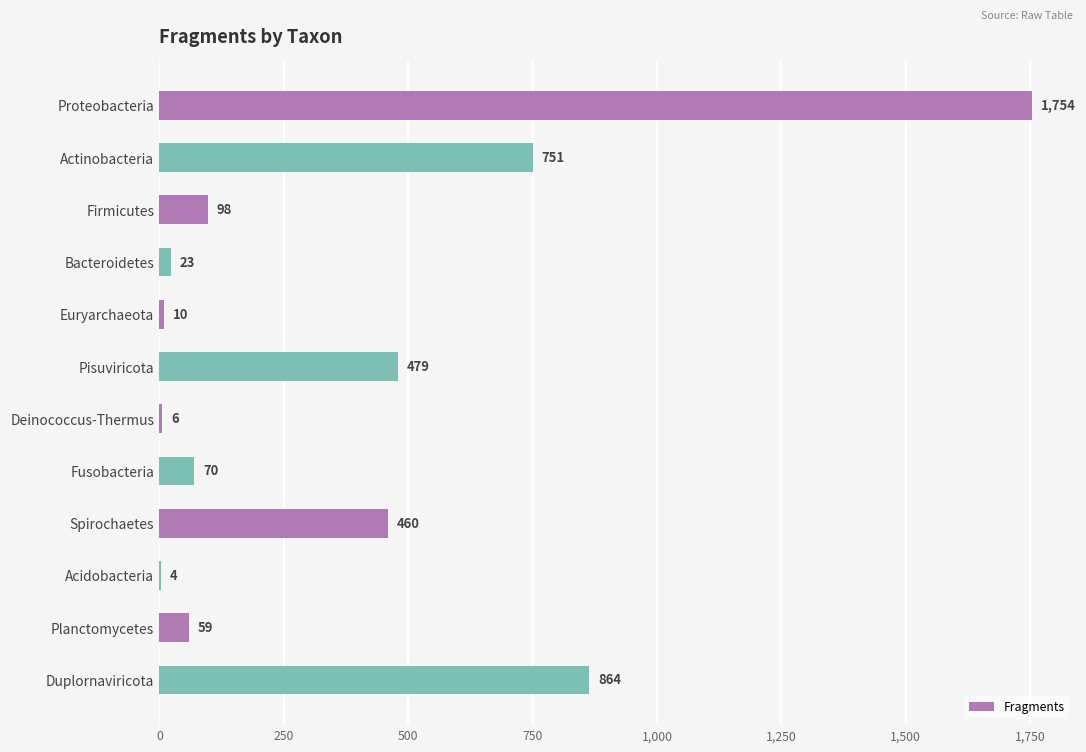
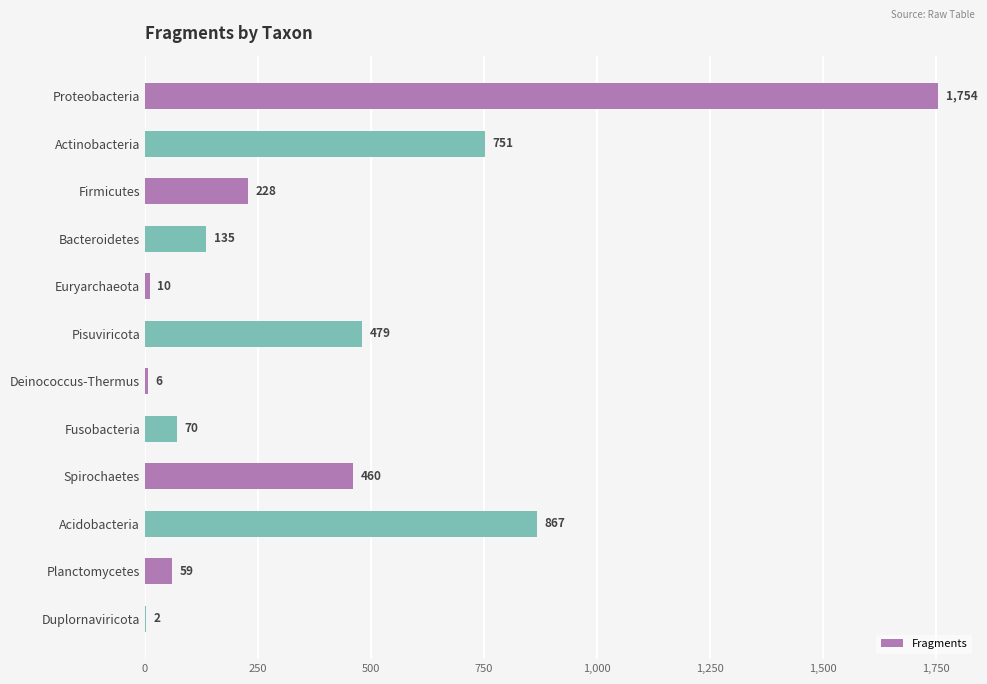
  {
    "Proteobacteria": "1,754",
    "Actinobacteria": "751",
-   "Firmicutes": "98",
-   "Bacteroidetes": "23",
+   "Firmicutes": "228",
+   "Bacteroidetes": "135",
    "Euryarchaeota": "10",
    "Pisuviricota": "479",
    "Deinococcus-Thermus": "6",
    "Fusobacteria": "70",
    "Spirochaetes": "460",
-   "Acidobacteria": "4",
+   "Acidobacteria": "867",
    "Planctomycetes": "59",
-   "Duplornaviricota": "864"
+   "Duplornaviricota": "2"
  }
